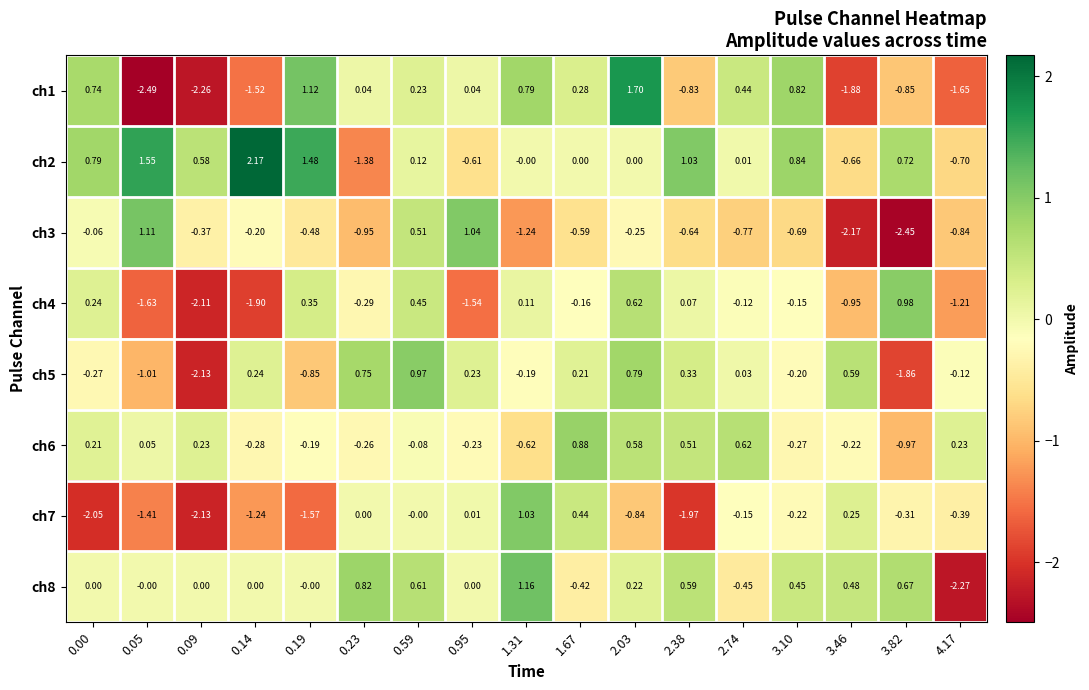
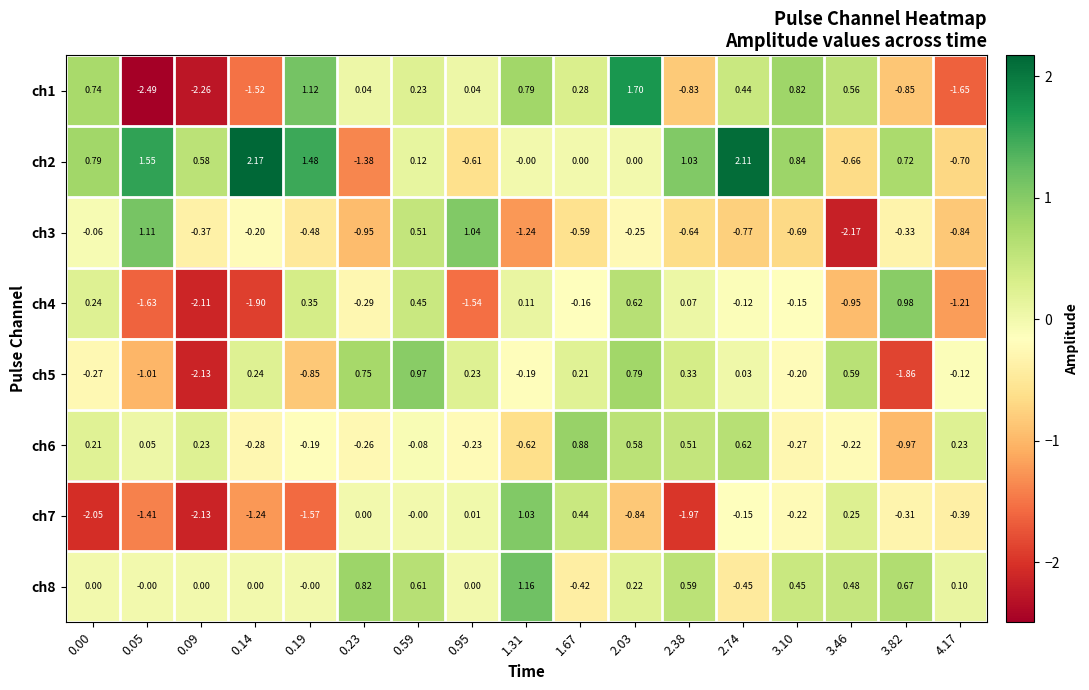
  {
    "ch1": {
      "0.00": 0.74,
      "0.05": -2.49,
      "0.09": -2.26,
      "0.14": -1.52,
      "0.19": 1.12,
      "0.23": 0.04,
      "0.59": 0.23,
      "0.95": 0.04,
      "1.31": 0.79,
      "1.67": 0.28,
      "2.03": 1.70,
      "2.38": -0.83,
      "2.74": 0.44,
      "3.10": 0.82,
-     "3.46": -1.88,
+     "3.46": 0.56,
      "3.82": -0.85,
      "4.17": -1.65
    },
    "ch2": {
      "0.00": 0.79,
      "0.05": 1.55,
      "0.09": 0.58,
      "0.14": 2.17,
      "0.19": 1.48,
      "0.23": -1.38,
      "0.59": 0.12,
      "0.95": -0.61,
      "1.31": -0.00,
      "1.67": 0.00,
      "2.03": 0.00,
      "2.38": 1.03,
-     "2.74": 0.01,
+     "2.74": 2.11,
      "3.10": 0.84,
      "3.46": -0.66,
      "3.82": 0.72,
      "4.17": -0.70
    },
    "ch3": {
      "0.00": -0.06,
      "0.05": 1.11,
      "0.09": -0.37,
      "0.14": -0.20,
      "0.19": -0.48,
      "0.23": -0.95,
      "0.59": 0.51,
      "0.95": 1.04,
      "1.31": -1.24,
      "1.67": -0.59,
      "2.03": -0.25,
      "2.38": -0.64,
      "2.74": -0.77,
      "3.10": -0.69,
      "3.46": -2.17,
-     "3.82": -2.45,
+     "3.82": -0.33,
      "4.17": -0.84
    },
    "ch4": {
      "0.00": 0.24,
      "0.05": -1.63,
      "0.09": -2.11,
      "0.14": -1.90,
      "0.19": 0.35,
      "0.23": -0.29,
      "0.59": 0.45,
      "0.95": -1.54,
      "1.31": 0.11,
      "1.67": -0.16,
      "2.03": 0.62,
      "2.38": 0.07,
      "2.74": -0.12,
      "3.10": -0.15,
      "3.46": -0.95,
      "3.82": 0.98,
      "4.17": -1.21
    },
    "ch5": {
      "0.00": -0.27,
      "0.05": -1.01,
      "0.09": -2.13,
      "0.14": 0.24,
      "0.19": -0.85,
      "0.23": 0.75,
      "0.59": 0.97,
      "0.95": 0.23,
      "1.31": -0.19,
      "1.67": 0.21,
      "2.03": 0.79,
      "2.38": 0.33,
      "2.74": 0.03,
      "3.10": -0.20,
      "3.46": 0.59,
      "3.82": -1.86,
      "4.17": -0.12
    },
    "ch6": {
      "0.00": 0.21,
      "0.05": 0.05,
      "0.09": 0.23,
      "0.14": -0.28,
      "0.19": -0.19,
      "0.23": -0.26,
      "0.59": -0.08,
      "0.95": -0.23,
      "1.31": -0.62,
      "1.67": 0.88,
      "2.03": 0.58,
      "2.38": 0.51,
      "2.74": 0.62,
      "3.10": -0.27,
      "3.46": -0.22,
      "3.82": -0.97,
      "4.17": 0.23
    },
    "ch7": {
      "0.00": -2.05,
      "0.05": -1.41,
      "0.09": -2.13,
      "0.14": -1.24,
      "0.19": -1.57,
      "0.23": 0.00,
      "0.59": -0.00,
      "0.95": 0.01,
      "1.31": 1.03,
      "1.67": 0.44,
      "2.03": -0.84,
      "2.38": -1.97,
      "2.74": -0.15,
      "3.10": -0.22,
      "3.46": 0.25,
      "3.82": -0.31,
      "4.17": -0.39
    },
    "ch8": {
      "0.00": 0.00,
      "0.05": -0.00,
      "0.09": 0.00,
      "0.14": 0.00,
      "0.19": -0.00,
      "0.23": 0.82,
      "0.59": 0.61,
      "0.95": 0.00,
      "1.31": 1.16,
      "1.67": -0.42,
      "2.03": 0.22,
      "2.38": 0.59,
      "2.74": -0.45,
      "3.10": 0.45,
      "3.46": 0.48,
      "3.82": 0.67,
-     "4.17": -2.27
+     "4.17": 0.10
    }
  }
